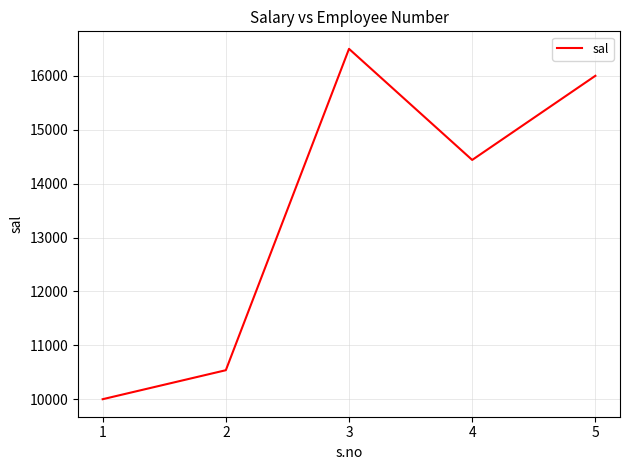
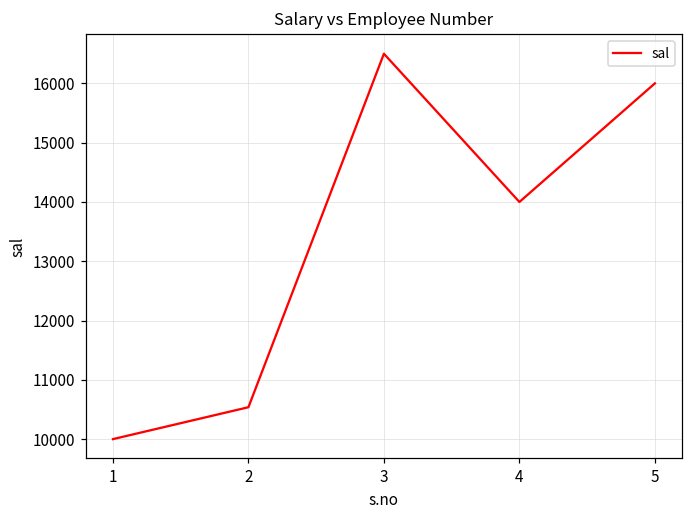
  {
    "1": 10000,
    "2": 10500,
    "3": 16500,
-   "4": 14400,
+   "4": 14000,
    "5": 16000
  }
